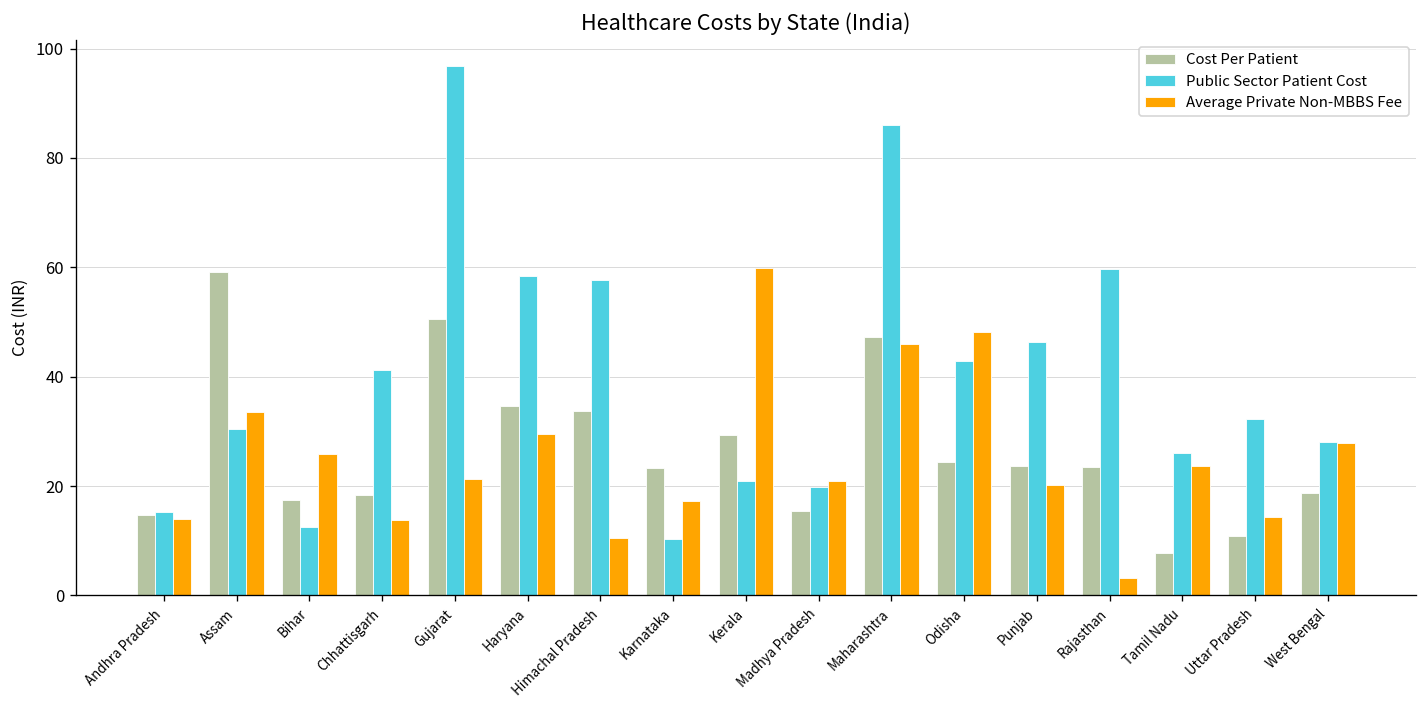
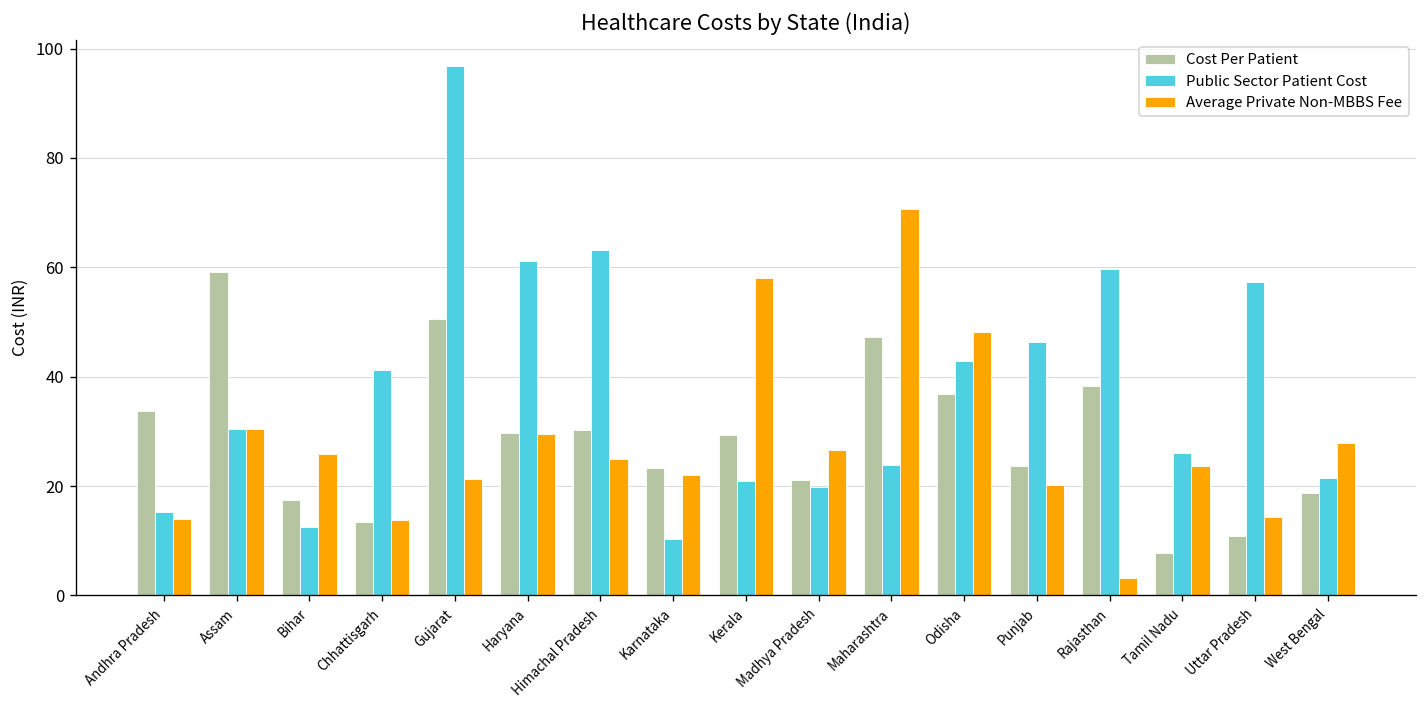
  {
    "Cost Per Patient": {
-     "Andhra Pradesh": 15,
+     "Andhra Pradesh": 34,
      "Assam": 59,
      "Bihar": 18,
-     "Chhattisgarh": 18,
+     "Chhattisgarh": 13,
      "Gujarat": 51,
-     "Haryana": 35,
-     "Himachal Pradesh": 34,
+     "Haryana": 30,
+     "Himachal Pradesh": 30,
      "Karnataka": 23,
      "Kerala": 29,
-     "Madhya Pradesh": 16,
+     "Madhya Pradesh": 21,
      "Maharashtra": 47,
-     "Odisha": 24,
+     "Odisha": 37,
      "Punjab": 24,
-     "Rajasthan": 24,
+     "Rajasthan": 38,
      "Tamil Nadu": 8,
      "Uttar Pradesh": 11,
      "West Bengal": 19
    },
    "Public Sector Patient Cost": {
      "Andhra Pradesh": 15,
      "Assam": 31,
      "Bihar": 12,
      "Chhattisgarh": 41,
      "Gujarat": 97,
-     "Haryana": 58,
-     "Himachal Pradesh": 58,
+     "Haryana": 61,
+     "Himachal Pradesh": 63,
      "Karnataka": 10,
      "Kerala": 21,
      "Madhya Pradesh": 20,
-     "Maharashtra": 86,
+     "Maharashtra": 24,
      "Odisha": 43,
      "Punjab": 46,
      "Rajasthan": 60,
      "Tamil Nadu": 26,
-     "Uttar Pradesh": 32,
-     "West Bengal": 28
+     "Uttar Pradesh": 57,
+     "West Bengal": 21
    },
    "Average Private Non-MBBS Fee": {
      "Andhra Pradesh": 14,
-     "Assam": 34,
+     "Assam": 30,
      "Bihar": 26,
      "Chhattisgarh": 14,
      "Gujarat": 21,
      "Haryana": 29,
-     "Himachal Pradesh": 10,
-     "Karnataka": 17,
-     "Kerala": 60,
-     "Madhya Pradesh": 21,
-     "Maharashtra": 46,
+     "Himachal Pradesh": 25,
+     "Karnataka": 22,
+     "Kerala": 58,
+     "Madhya Pradesh": 27,
+     "Maharashtra": 71,
      "Odisha": 48,
      "Punjab": 20,
      "Rajasthan": 3,
      "Tamil Nadu": 24,
      "Uttar Pradesh": 14,
      "West Bengal": 28
    }
  }
